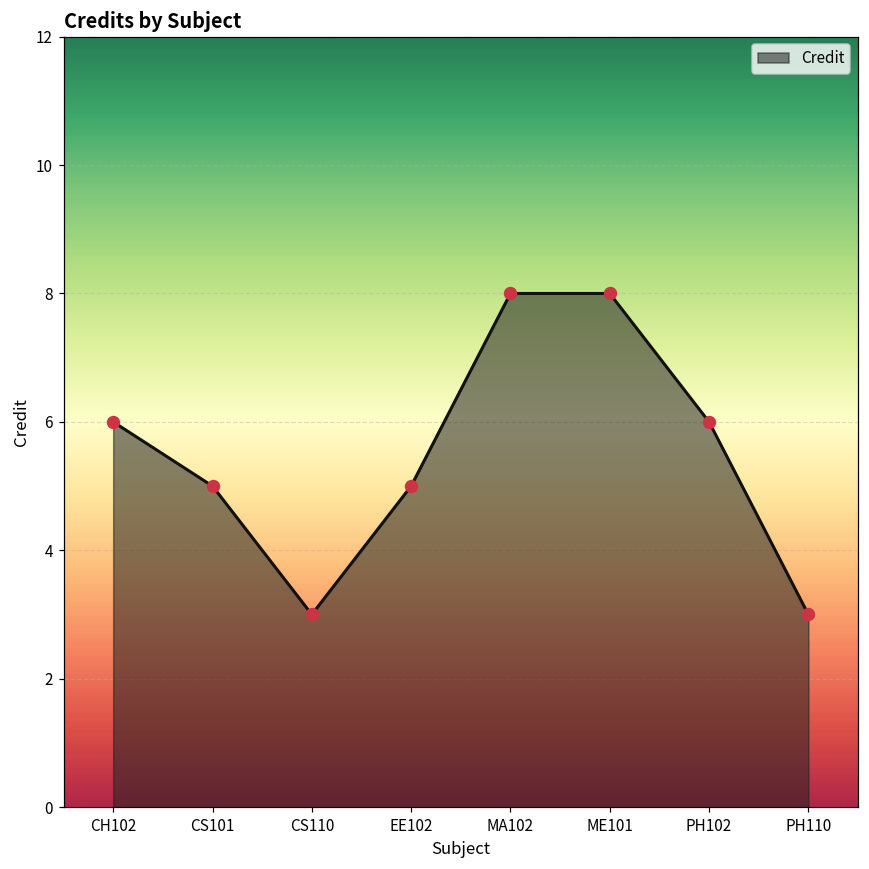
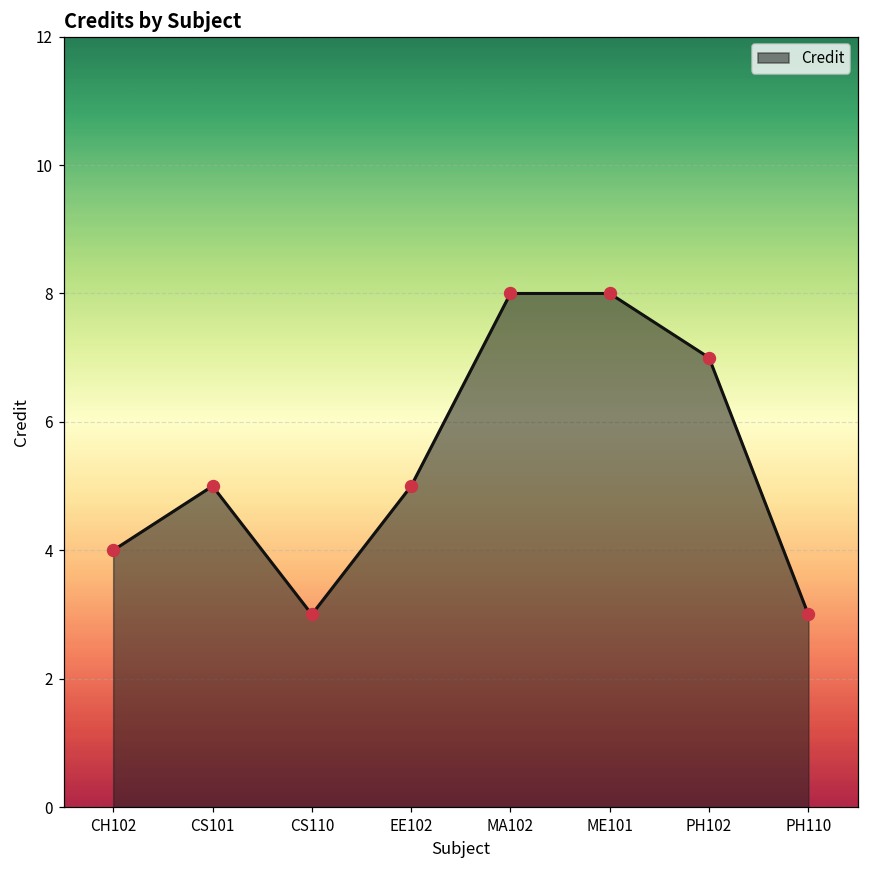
  {
-   "CH102": 6,
+   "CH102": 4,
    "CS101": 5,
    "CS110": 3,
    "EE102": 5,
    "MA102": 8,
    "ME101": 8,
-   "PH102": 6,
+   "PH102": 7,
    "PH110": 3
  }
